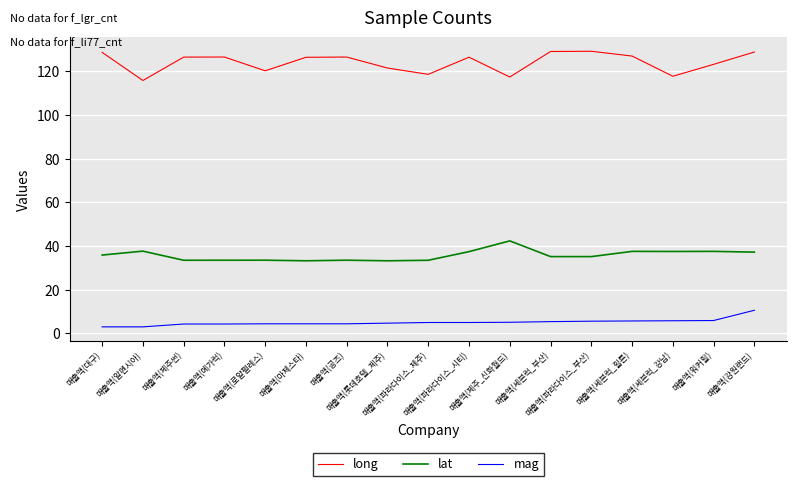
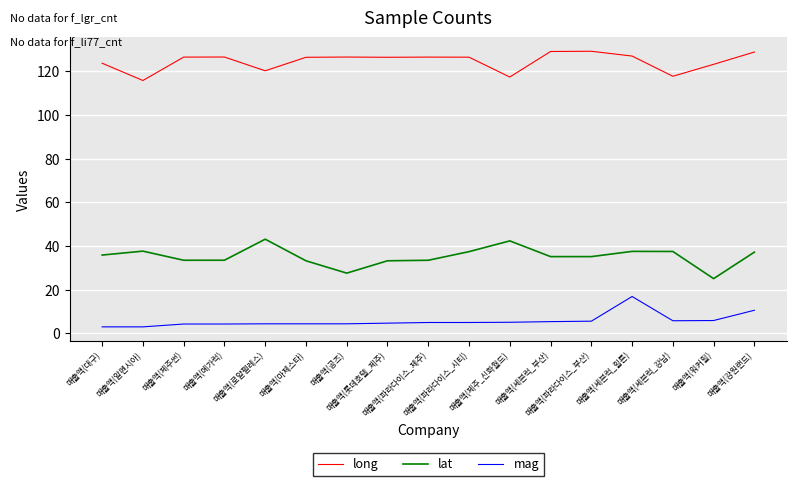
  {
    "long": {
-     "매출액(대구)": 129,
+     "매출액(대구)": 124,
      "매출액(알펜시아)": 116,
      "매출액(제주썬)": 126,
      "매출액(메가럭)": 127,
      "매출액(로얄펠레스)": 120,
      "매출액(마제스타)": 126,
      "매출액(공즈)": 127,
-     "매출액(롯데호텔_제주)": 121,
-     "매출액(파라다이스_제주)": 119,
+     "매출액(롯데호텔_제주)": 126,
+     "매출액(파라다이스_제주)": 126,
      "매출액(파라다이스_시티)": 126,
      "매출액(제주_신화월드)": 117,
      "매출액(세븐럭_부산)": 129,
      "매출액(파라다이스_부산)": 129,
      "매출액(세븐럭_힐튼)": 127,
      "매출액(세븐럭_강남)": 118,
      "매출액(워커힐)": 123,
      "매출액(강원랜드)": 129
    },
    "lat": {
      "매출액(대구)": 36,
      "매출액(알펜시아)": 38,
      "매출액(제주썬)": 33,
      "매출액(메가럭)": 34,
-     "매출액(로얄펠레스)": 34,
+     "매출액(로얄펠레스)": 43,
      "매출액(마제스타)": 33,
-     "매출액(공즈)": 34,
+     "매출액(공즈)": 28,
      "매출액(롯데호텔_제주)": 33,
      "매출액(파라다이스_제주)": 33,
      "매출액(파라다이스_시티)": 37,
      "매출액(제주_신화월드)": 42,
      "매출액(세븐럭_부산)": 35,
      "매출액(파라다이스_부산)": 35,
      "매출액(세븐럭_힐튼)": 38,
      "매출액(세븐럭_강남)": 38,
-     "매출액(워커힐)": 38,
+     "매출액(워커힐)": 25,
      "매출액(강원랜드)": 37
    },
    "mag": {
      "매출액(대구)": 3,
      "매출액(알펜시아)": 3,
      "매출액(제주썬)": 4,
      "매출액(메가럭)": 4,
      "매출액(로얄펠레스)": 4,
      "매출액(마제스타)": 4,
      "매출액(공즈)": 4,
      "매출액(롯데호텔_제주)": 5,
      "매출액(파라다이스_제주)": 5,
      "매출액(파라다이스_시티)": 5,
      "매출액(제주_신화월드)": 5,
      "매출액(세븐럭_부산)": 5,
      "매출액(파라다이스_부산)": 6,
-     "매출액(세븐럭_힐튼)": 6,
+     "매출액(세븐럭_힐튼)": 17,
      "매출액(세븐럭_강남)": 6,
      "매출액(워커힐)": 6,
      "매출액(강원랜드)": 11
    }
  }
